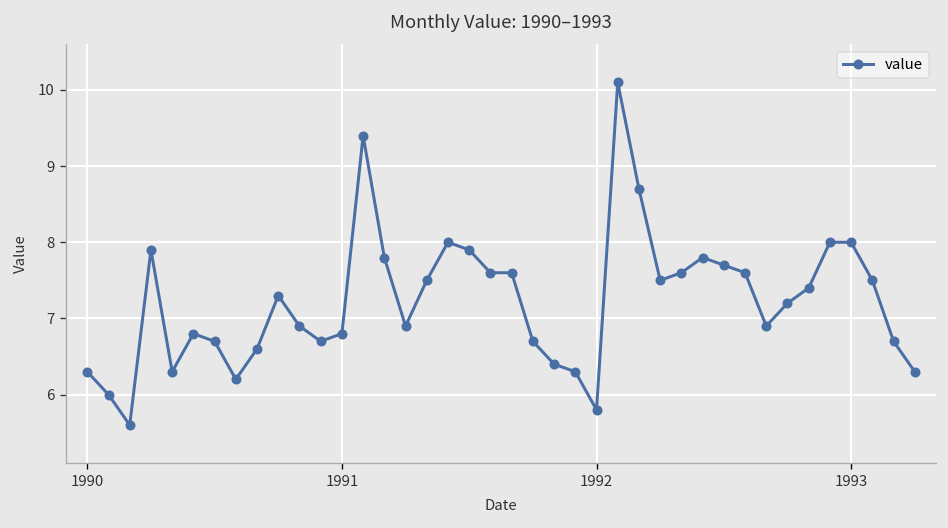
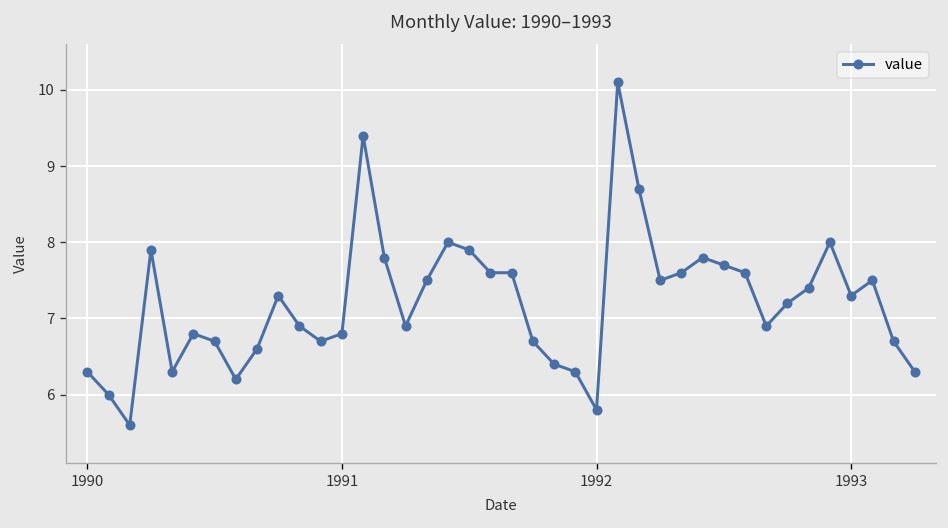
  {
    "1990": 6.3,
    "1991": 6.8,
    "1992": 5.8,
-   "1993": 8.0
+   "1993": 7.3
  }
